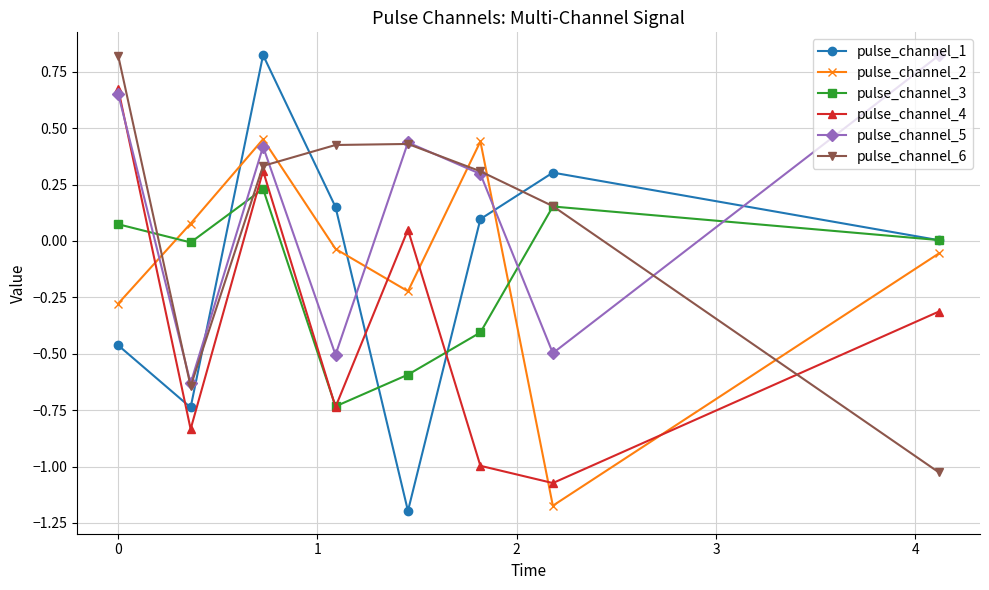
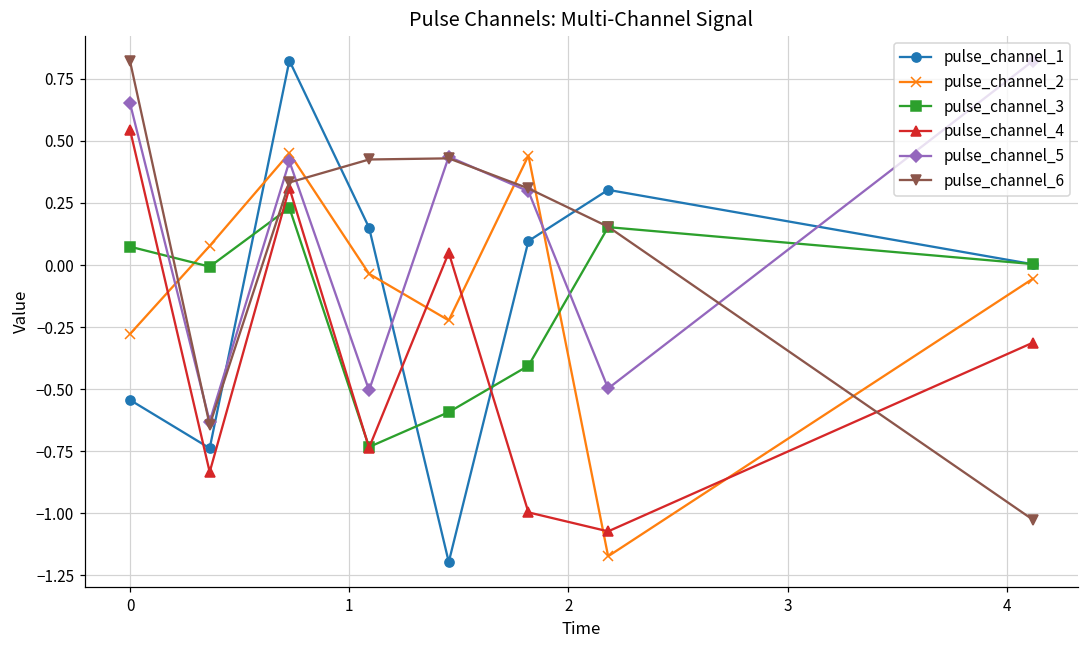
  {
    "pulse_channel_1": {
-     "0": -0.46
+     "0": -0.54
    },
    "pulse_channel_2": {
      "0": -0.28
    },
    "pulse_channel_3": {
      "0": 0.07
    },
    "pulse_channel_4": {
-     "0": 0.67
+     "0": 0.55
    },
    "pulse_channel_5": {
      "0": 0.65
    },
    "pulse_channel_6": {
      "0": 0.82
    }
  }
